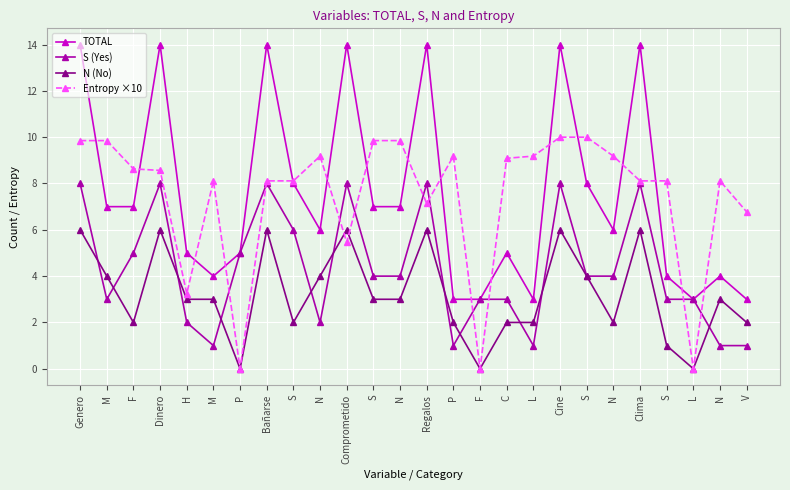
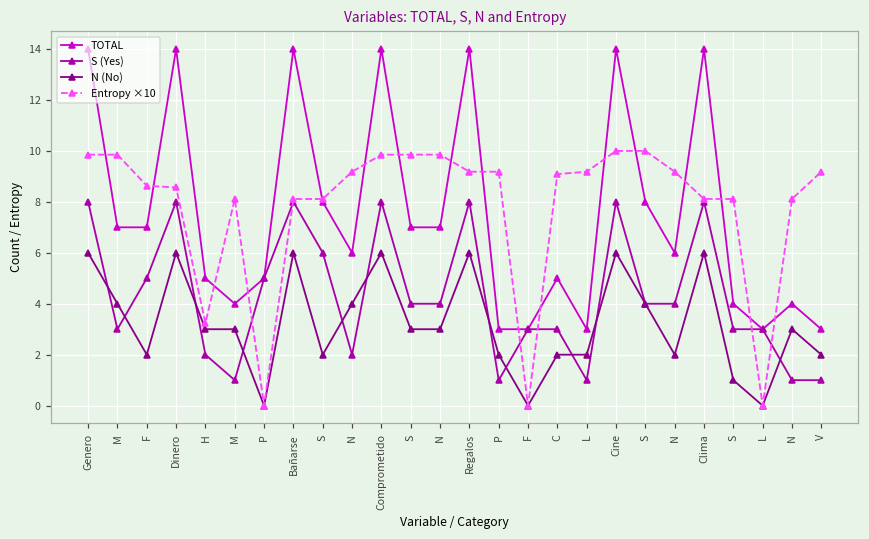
  {
    "Entropy ×10": {
      "Genero": 9.9,
      "Dinero": 8.6,
      "H": 3.2,
      "Bañarse": 8.1,
-     "Comprometido": 5.5,
-     "Regalos": 7.1,
+     "Comprometido": 9.9,
+     "Regalos": 9.2,
      "C": 9.1,
      "Cine": 10.0,
      "Clima": 8.1,
-     "V": 6.8
+     "V": 9.2
    }
  }
